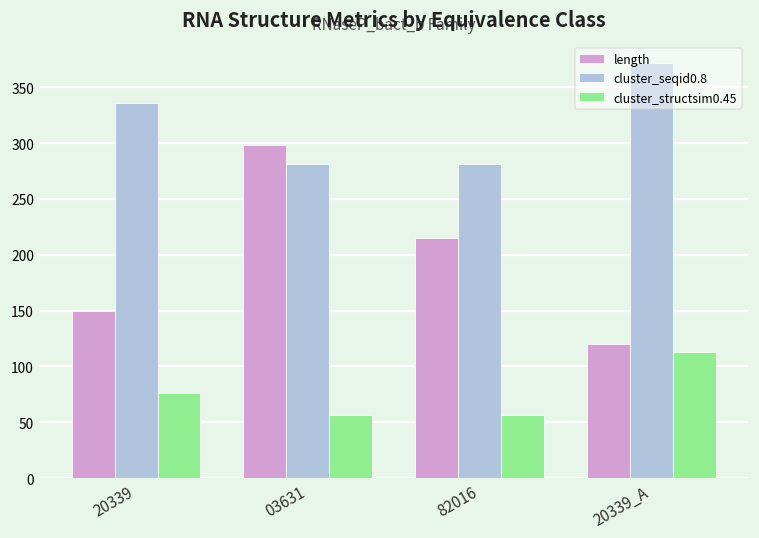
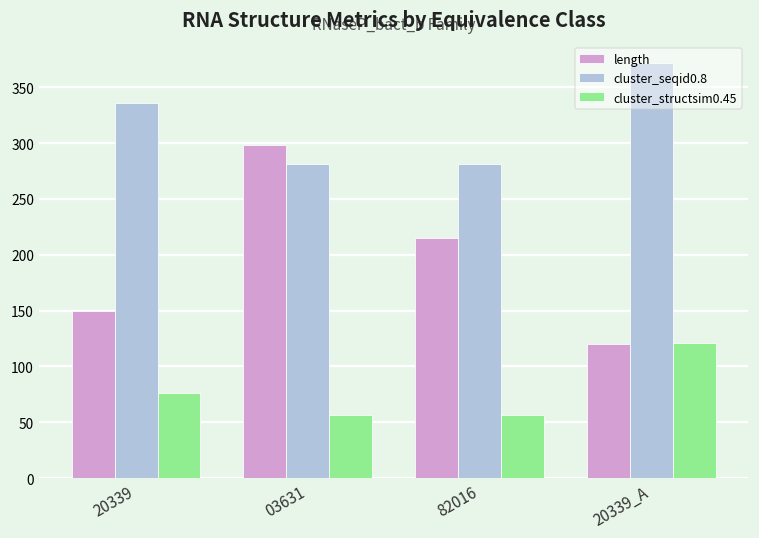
  {
    "cluster_structsim0.45": {
      "20339": 76,
      "03631": 57,
      "82016": 57,
-     "20339_A": 113
+     "20339_A": 121
    }
  }
